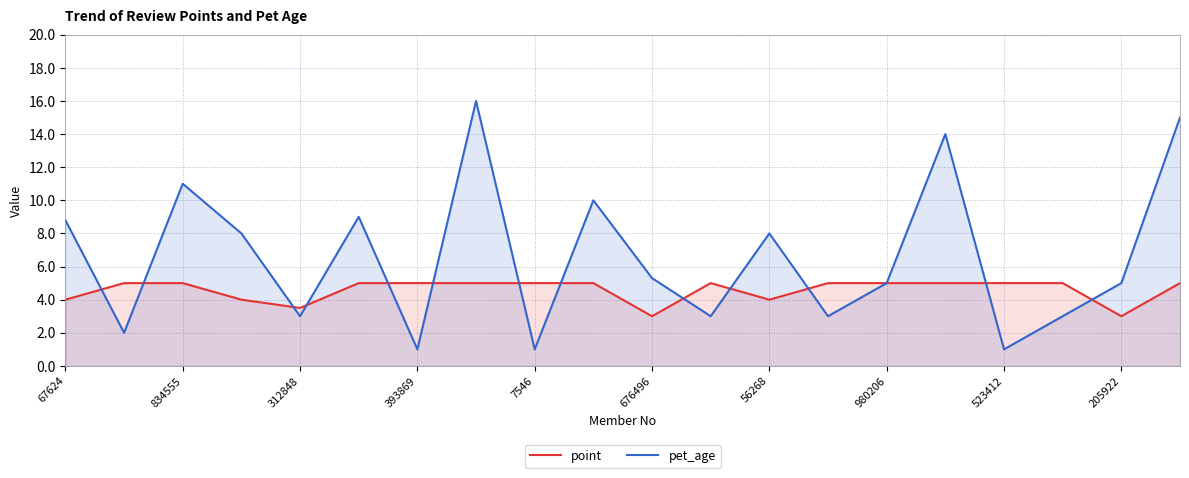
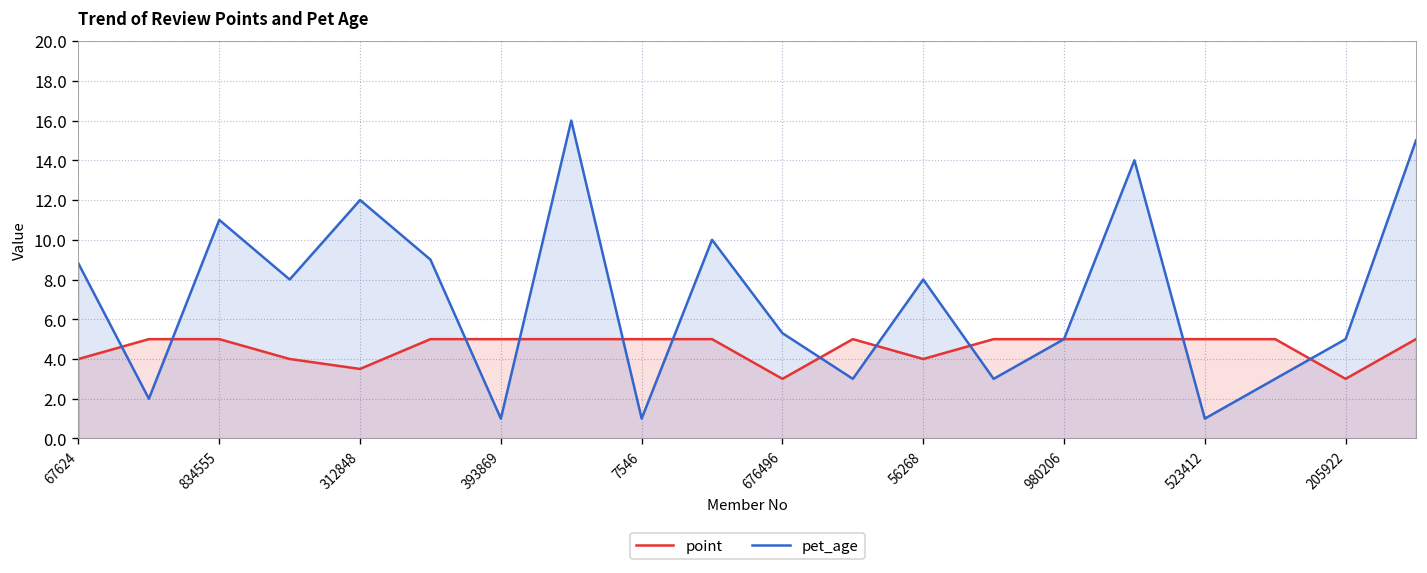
  {
    "point": {
      "67624": 4,
      "834555": 5,
      "312848": 3.5,
      "393869": 5,
      "7546": 5,
      "676496": 3,
      "56268": 4,
      "523412": 5,
      "205922": 3
    },
    "pet_age": {
      "67624": 8.8,
      "834555": 11,
-     "312848": 3,
+     "312848": 12,
      "393869": 1,
      "7546": 1,
      "676496": 5.3,
      "56268": 8,
      "523412": 1,
      "205922": 5
    }
  }
